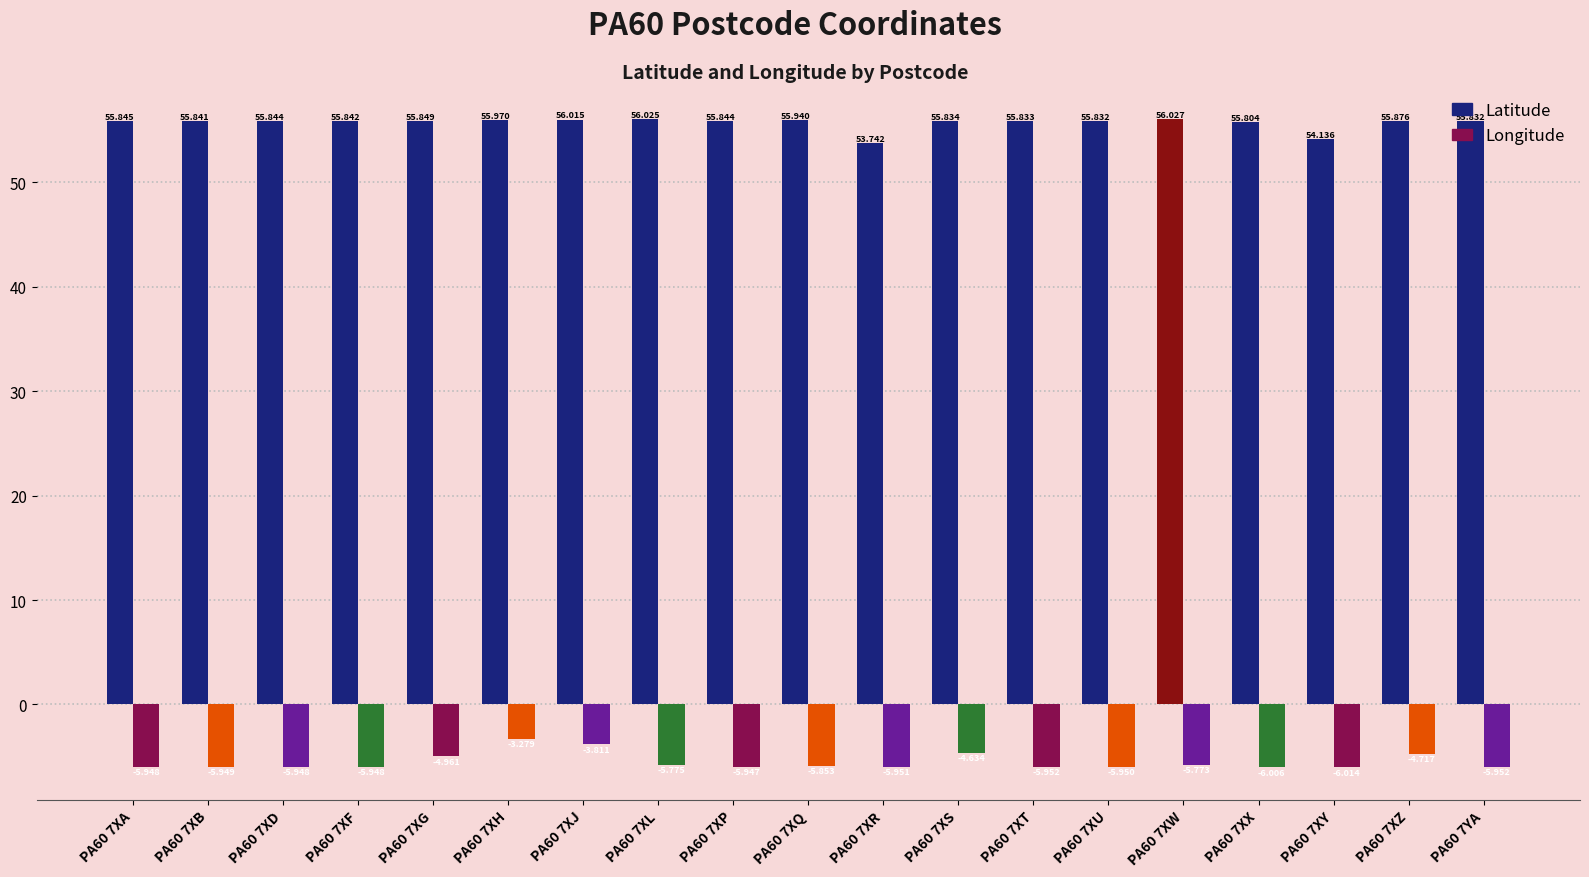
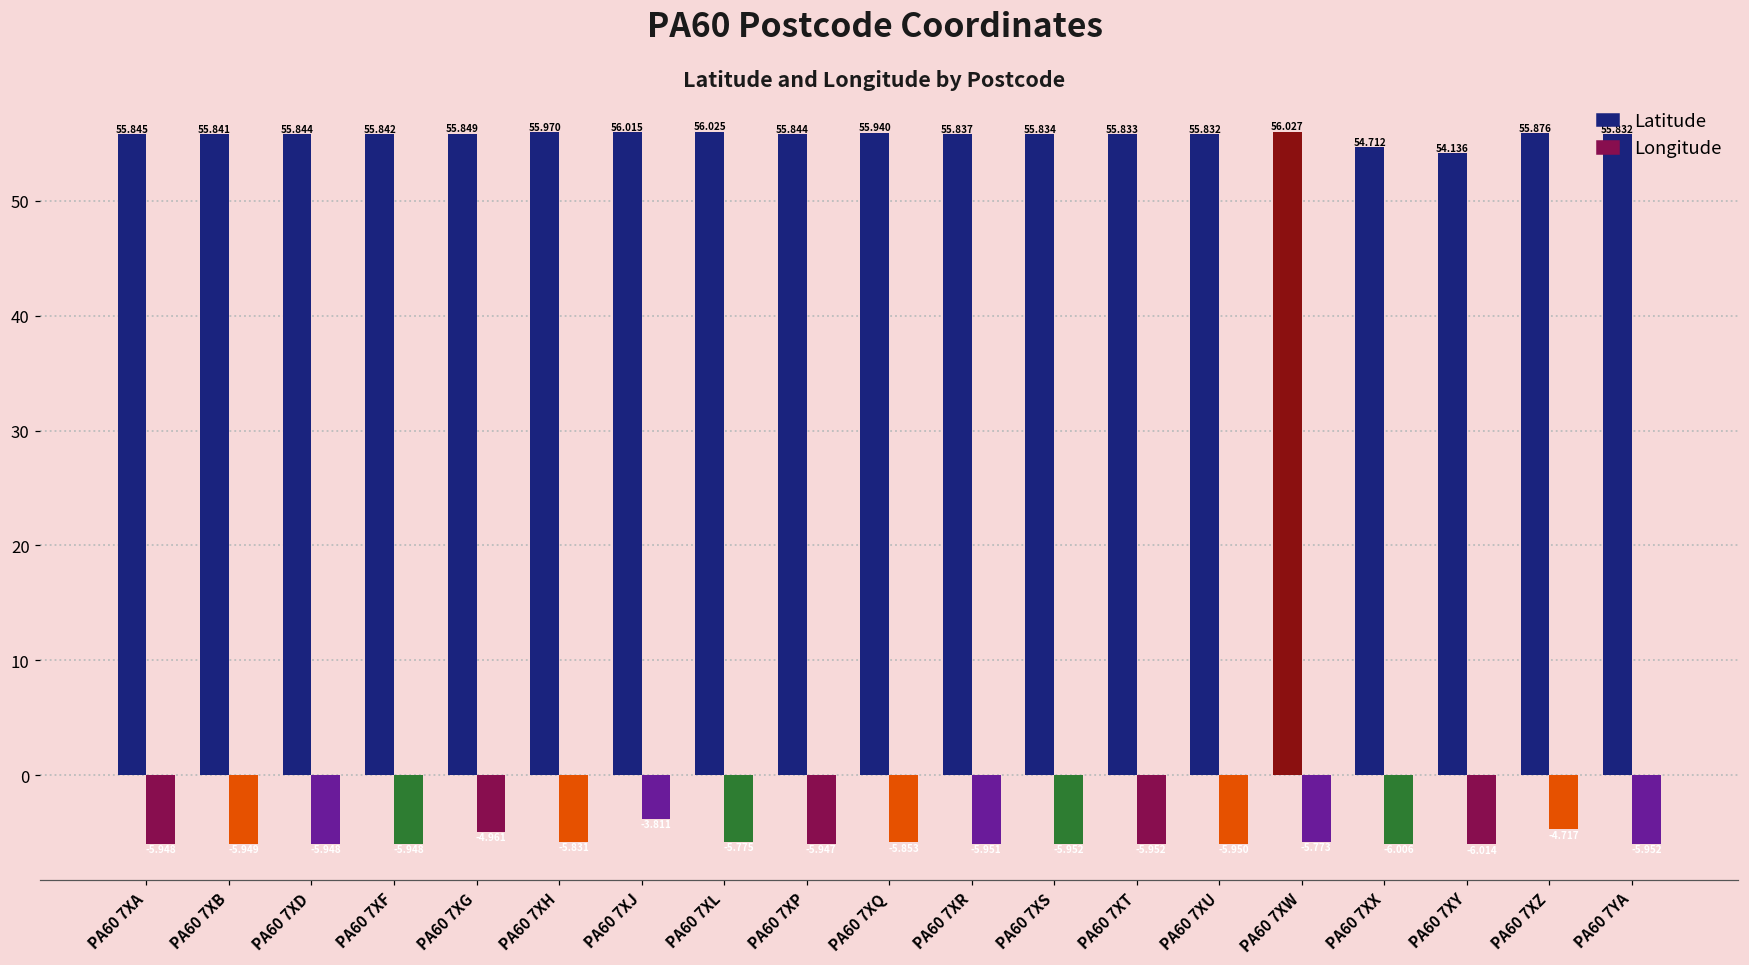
  {
    "Latitude": {
      "PA60 7XA": 55.845,
      "PA60 7XB": 55.841,
      "PA60 7XD": 55.844,
      "PA60 7XF": 55.842,
      "PA60 7XG": 55.849,
      "PA60 7XH": 55.970,
      "PA60 7XJ": 56.015,
      "PA60 7XL": 56.025,
      "PA60 7XP": 55.844,
      "PA60 7XQ": 55.940,
-     "PA60 7XR": 53.742,
+     "PA60 7XR": 55.837,
      "PA60 7XS": 55.834,
      "PA60 7XT": 55.833,
      "PA60 7XU": 55.832,
      "PA60 7XW": 56.027,
-     "PA60 7XX": 55.804,
+     "PA60 7XX": 54.712,
      "PA60 7XY": 54.136,
      "PA60 7XZ": 55.876,
      "PA60 7YA": 55.832
    },
    "Longitude": {
      "PA60 7XA": -5.9,
      "PA60 7XB": -5.9,
      "PA60 7XD": -5.9,
      "PA60 7XF": -5.9,
      "PA60 7XG": -5.0,
-     "PA60 7XH": -3.3,
+     "PA60 7XH": -5.8,
      "PA60 7XJ": -3.8,
      "PA60 7XL": -5.8,
      "PA60 7XP": -5.9,
      "PA60 7XQ": -5.9,
      "PA60 7XR": -6.0,
-     "PA60 7XS": -4.6,
+     "PA60 7XS": -6.0,
      "PA60 7XT": -6.0,
      "PA60 7XU": -6.0,
      "PA60 7XW": -5.8,
      "PA60 7XX": -6.0,
      "PA60 7XY": -6.0,
      "PA60 7XZ": -4.7,
      "PA60 7YA": -6.0
    }
  }
